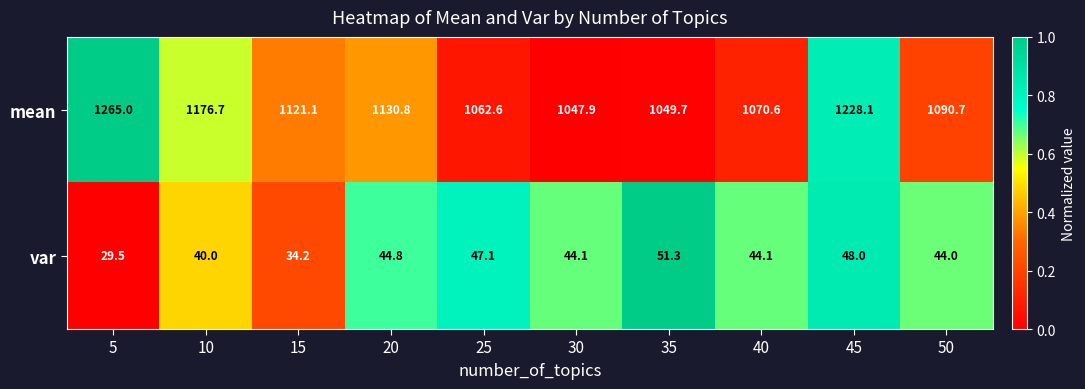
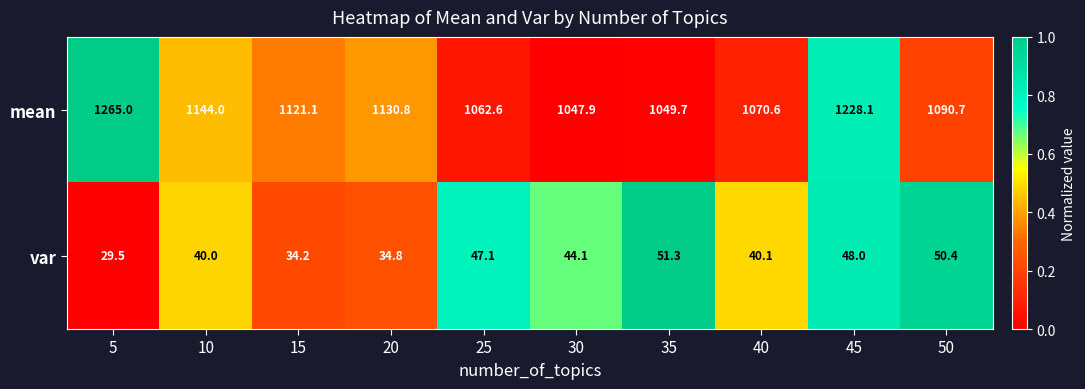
  {
    "mean": {
      "5": 1265.0,
-     "10": 1176.7,
+     "10": 1144.0,
      "15": 1121.1,
      "20": 1130.8,
      "25": 1062.6,
      "30": 1047.9,
      "35": 1049.7,
      "40": 1070.6,
      "45": 1228.1,
      "50": 1090.7
    },
    "var": {
      "5": 29.5,
      "10": 40.0,
      "15": 34.2,
-     "20": 44.8,
+     "20": 34.8,
      "25": 47.1,
      "30": 44.1,
      "35": 51.3,
-     "40": 44.1,
+     "40": 40.1,
      "45": 48.0,
-     "50": 44.0
+     "50": 50.4
    }
  }
